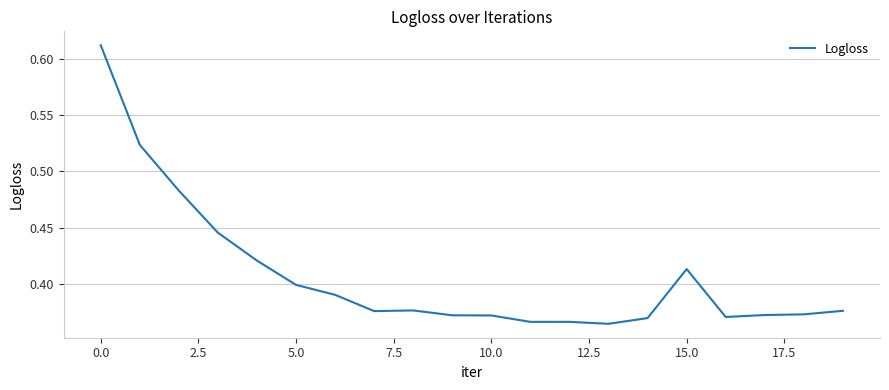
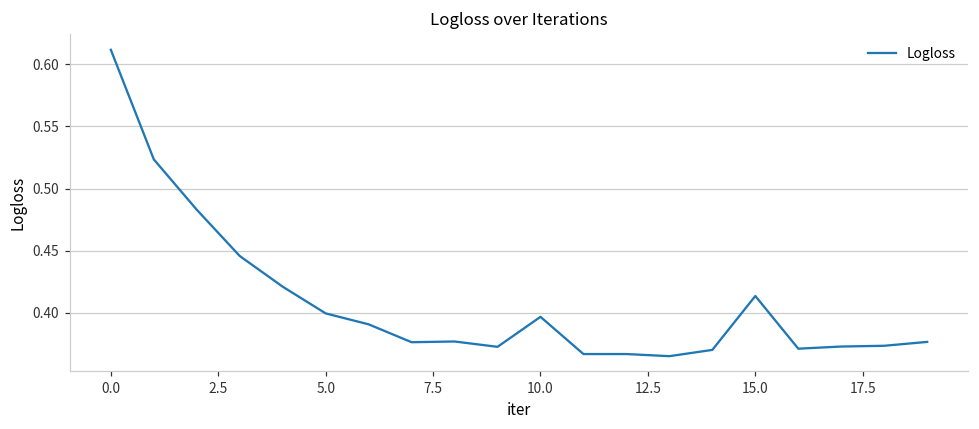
  {
    "0.0": 0.612,
    "5.0": 0.400,
-   "10.0": 0.372,
+   "10.0": 0.397,
    "15.0": 0.414
  }
